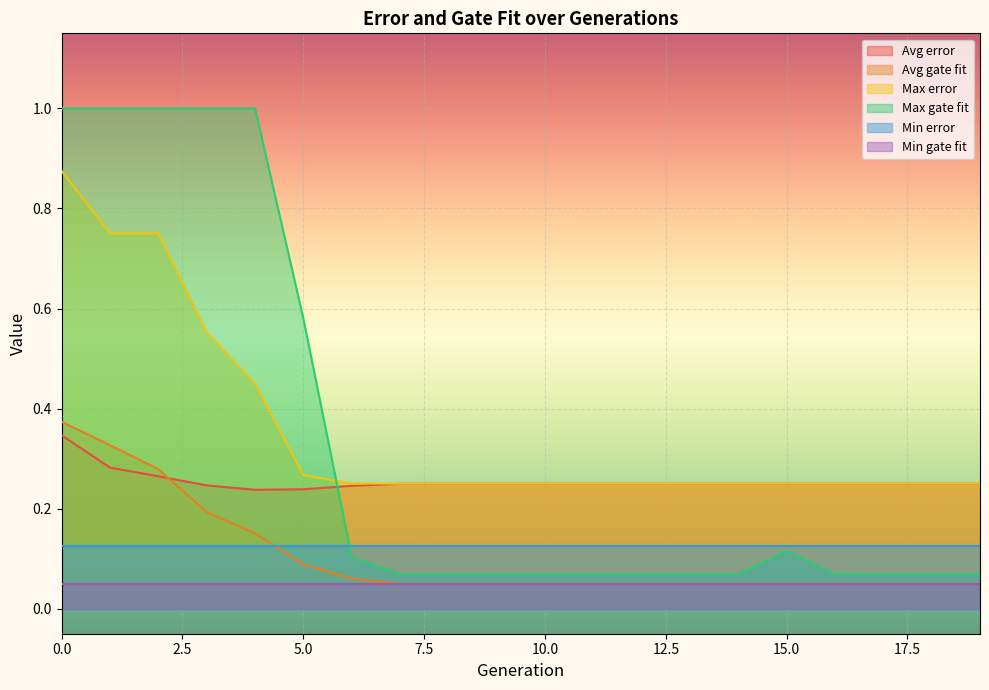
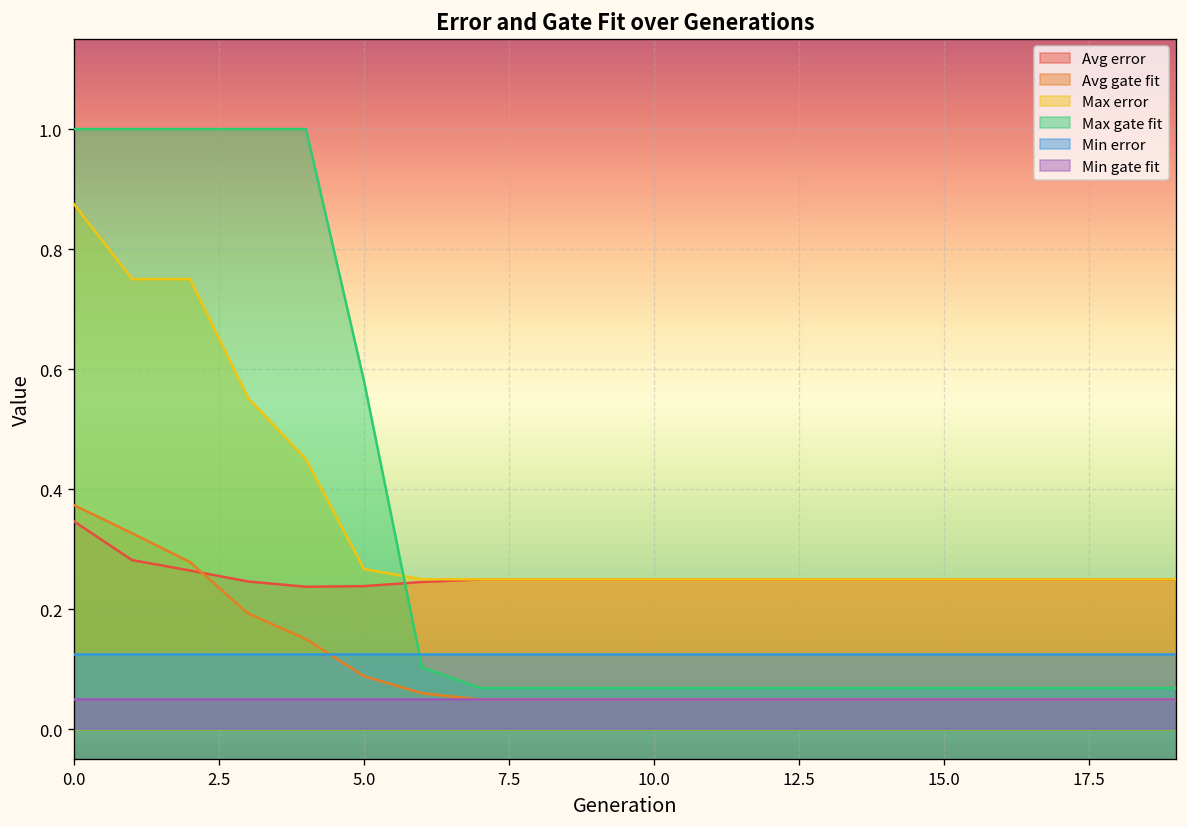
  {
    "Max gate fit": {
      "0.0": 1.00,
      "5.0": 0.58,
      "10.0": 0.07,
-     "15.0": 0.12
+     "15.0": 0.07
    },
    "Min error": {
      "0.0": 0.13,
      "5.0": 0.13,
      "10.0": 0.13,
      "15.0": 0.13
    },
    "Min gate fit": {
      "0.0": 0.05,
      "5.0": 0.05
    }
  }
